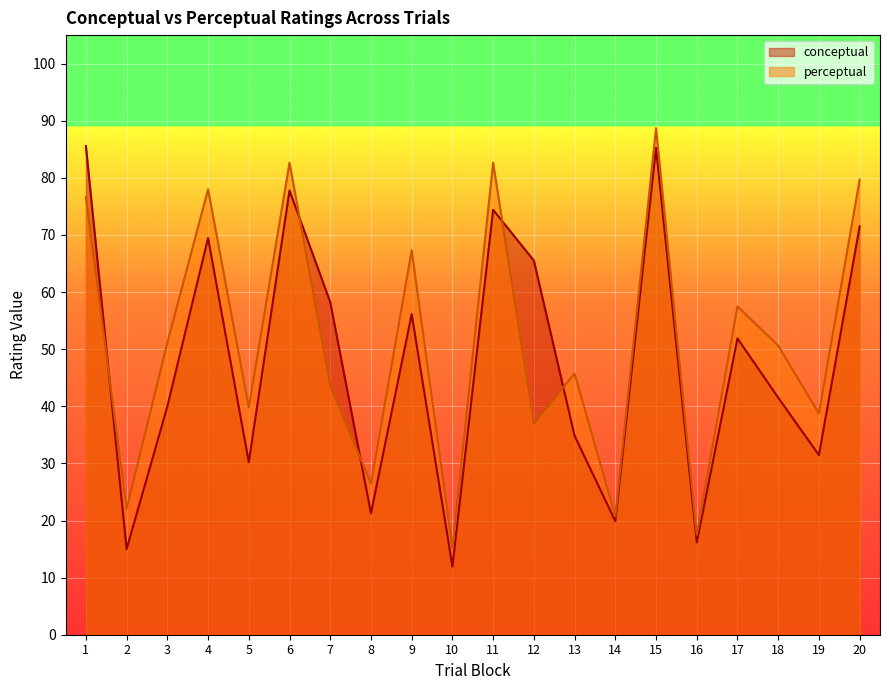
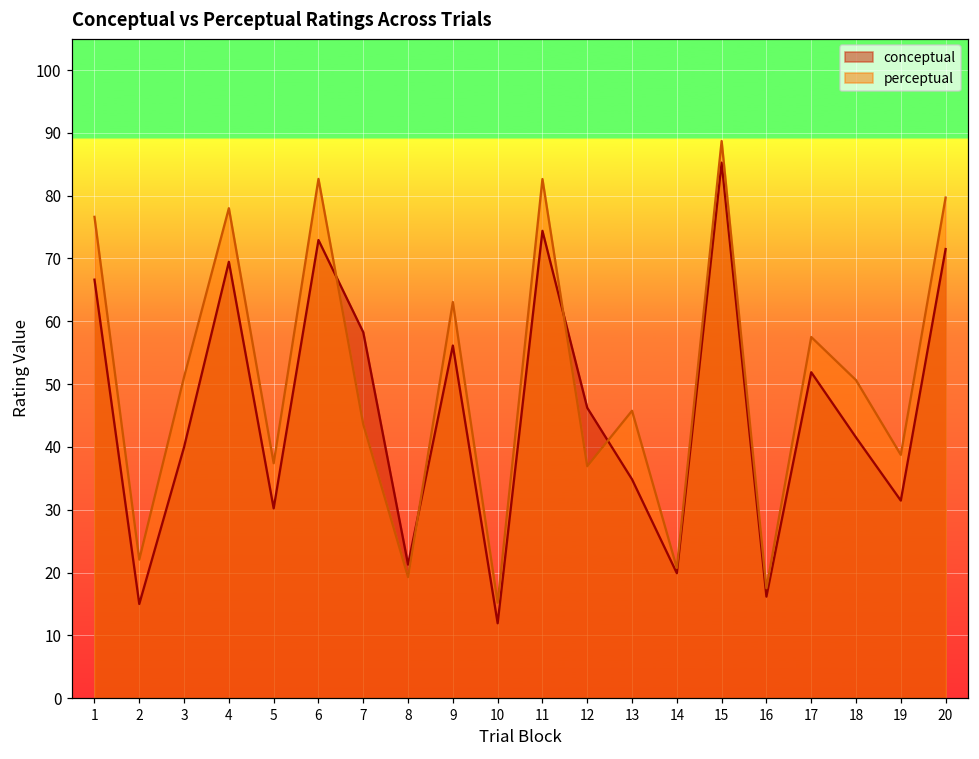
  {
    "conceptual": {
-     "1": 86,
+     "1": 67,
      "2": 15,
      "3": 40,
      "4": 69,
      "5": 30,
-     "6": 78,
+     "6": 73,
      "7": 58,
      "8": 21,
      "9": 56,
      "10": 12,
      "11": 74,
-     "12": 66,
+     "12": 46,
      "13": 35,
      "14": 20,
      "15": 85,
      "16": 16,
      "17": 52,
      "18": 42,
      "19": 31,
      "20": 72
    },
    "perceptual": {
      "1": 77,
      "2": 22,
      "3": 51,
      "4": 78,
-     "5": 40,
+     "5": 37,
      "6": 83,
      "7": 44,
-     "8": 26,
-     "9": 67,
+     "8": 19,
+     "9": 63,
      "10": 15,
      "11": 83,
      "12": 37,
      "13": 46,
      "14": 21,
      "15": 89,
      "16": 18,
      "17": 58,
      "18": 51,
      "19": 39,
      "20": 80
    }
  }
